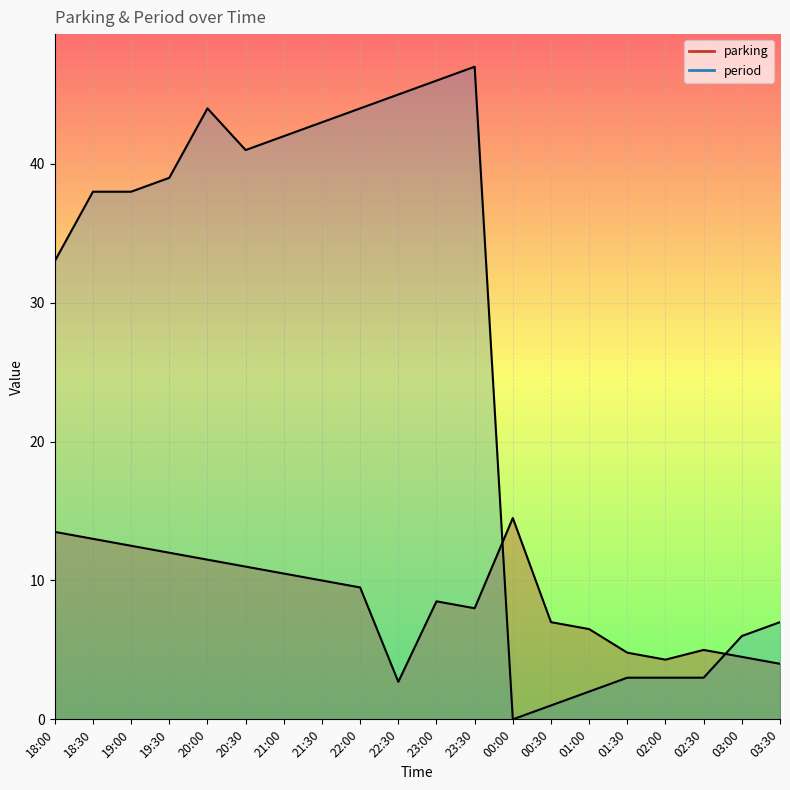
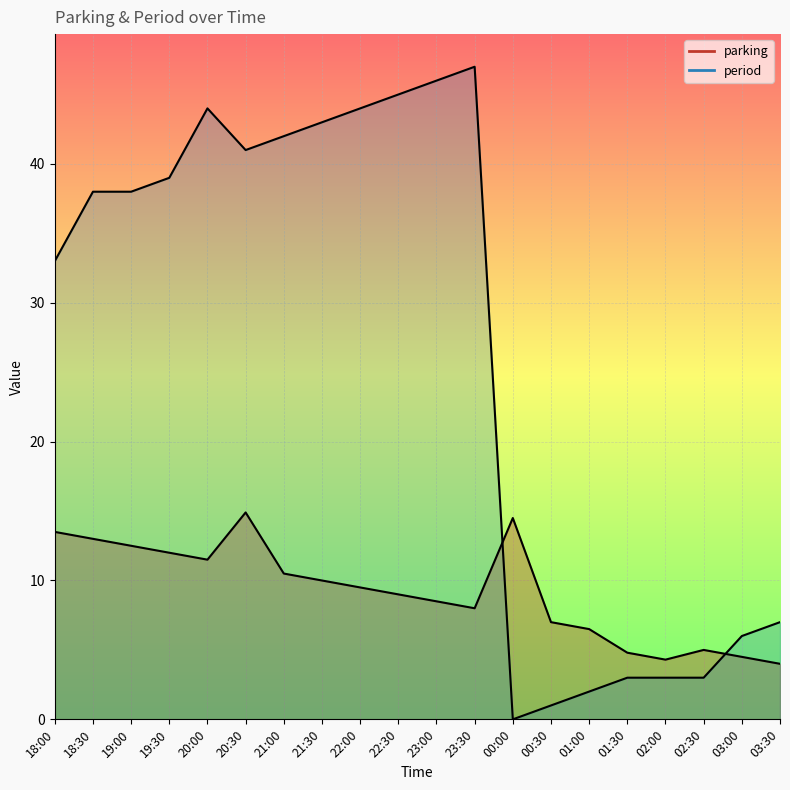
  {
    "parking": {
      "18:00": 13.5,
      "18:30": 13.0,
      "19:00": 12.5,
      "19:30": 12.0,
      "20:00": 11.5,
-     "20:30": 11.0,
+     "20:30": 14.9,
      "21:00": 10.5,
      "21:30": 10.0,
      "22:00": 9.5,
-     "22:30": 2.7,
+     "22:30": 9.0,
      "23:00": 8.5,
      "23:30": 8.0,
      "00:00": 14.5,
      "00:30": 7.0,
      "01:00": 6.5,
      "01:30": 4.8,
      "02:00": 4.3,
      "02:30": 5.0,
      "03:00": 4.5,
      "03:30": 4.0
    },
    "period": {
      "18:00": 33.0,
      "18:30": 38.0,
      "19:00": 38.0,
      "19:30": 39.0,
      "20:00": 44.0,
      "20:30": 41.0,
      "21:00": 42.0,
      "21:30": 43.0,
      "22:00": 44.0,
      "22:30": 45.0,
      "23:00": 46.0,
      "23:30": 47.0,
      "00:00": 0.0,
      "00:30": 1.0,
      "01:00": 2.0,
      "01:30": 3.0,
      "02:00": 3.0,
      "02:30": 3.0,
      "03:00": 6.0,
      "03:30": 7.0
    }
  }
